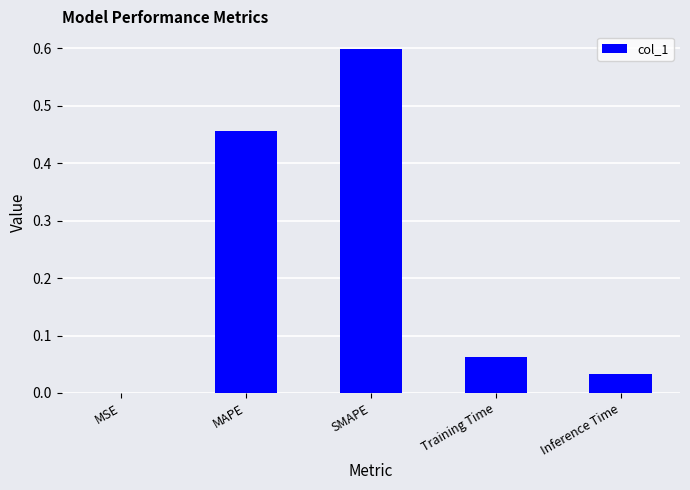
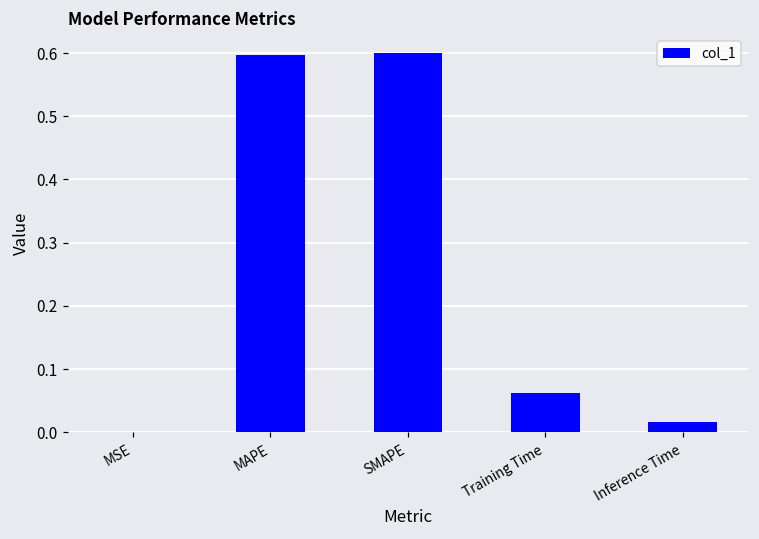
  {
-   "MAPE": 0.46,
+   "MAPE": 0.60,
    "SMAPE": 0.60,
    "Training Time": 0.06,
-   "Inference Time": 0.03
+   "Inference Time": 0.02
  }
